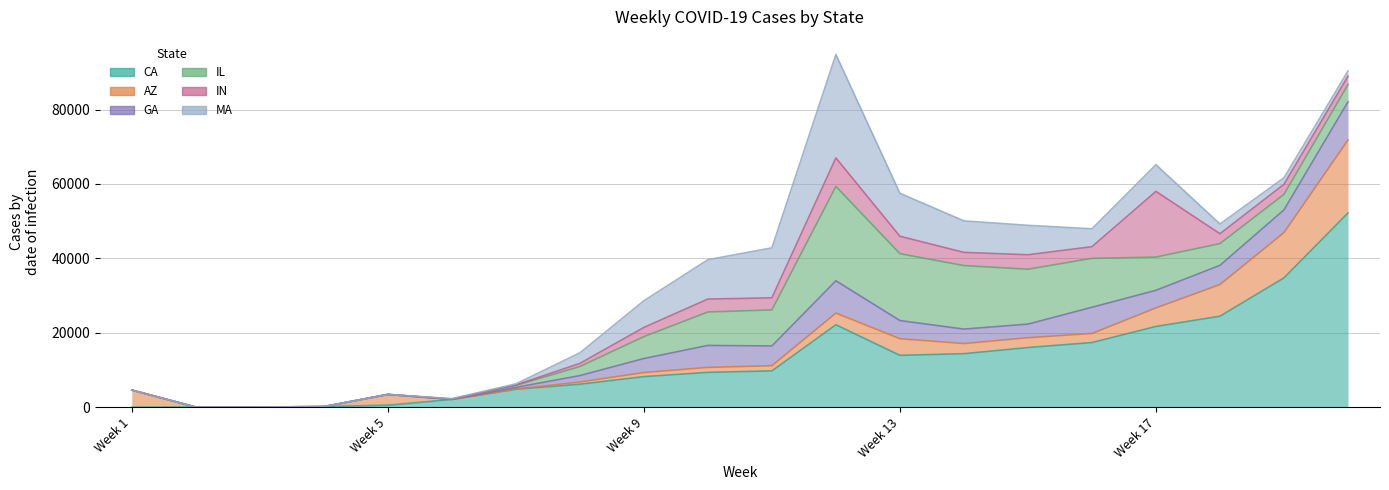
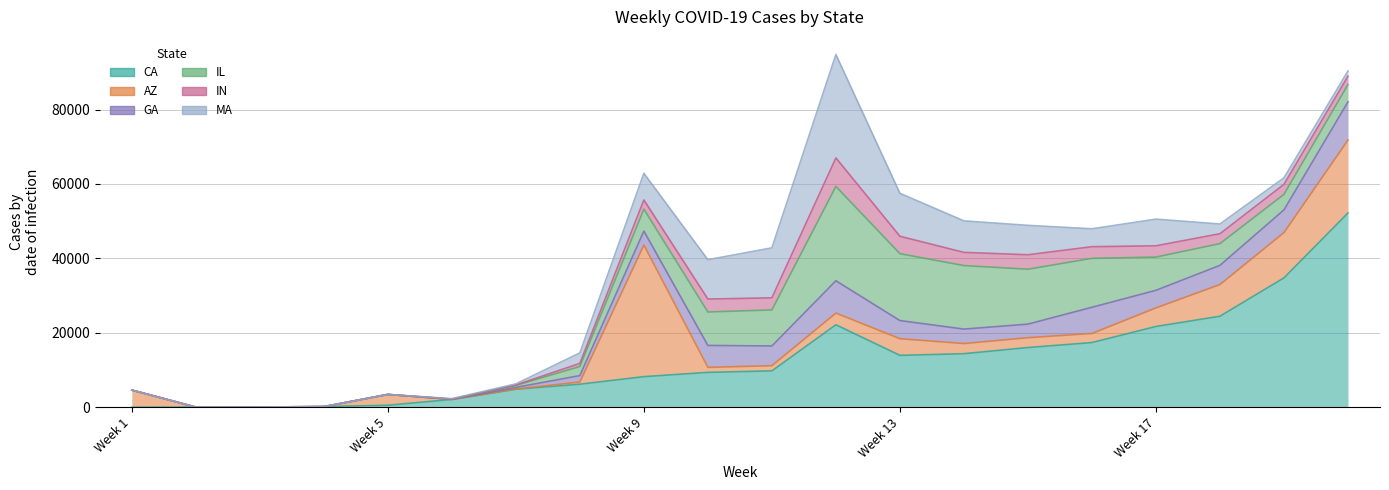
  {
    "AZ": {
-     "Week 9": 1000,
+     "Week 9": 35000,
      "Week 13": 4000,
      "Week 17": 5000
    },
    "IN": {
      "Week 9": 2000,
      "Week 13": 5000,
-     "Week 17": 18000
+     "Week 17": 3000
    }
  }
